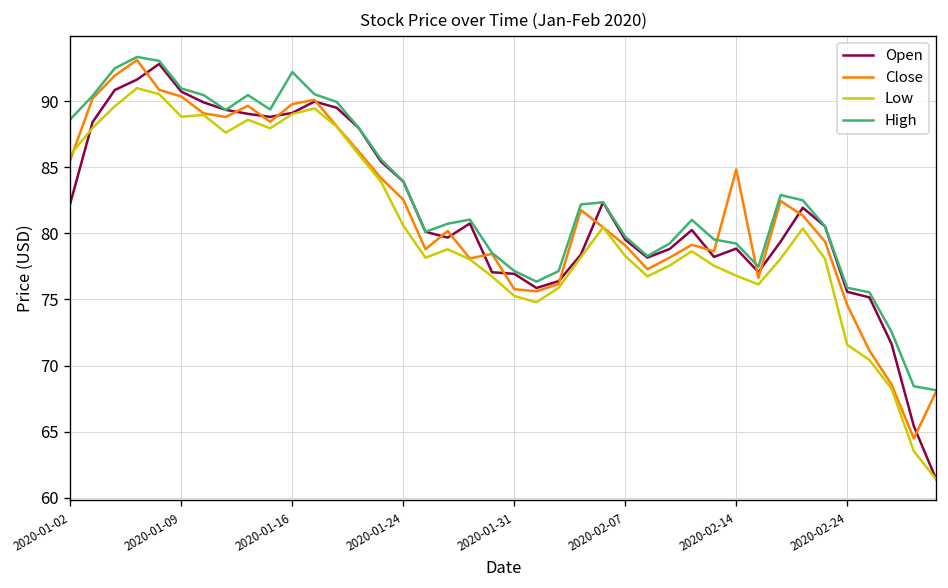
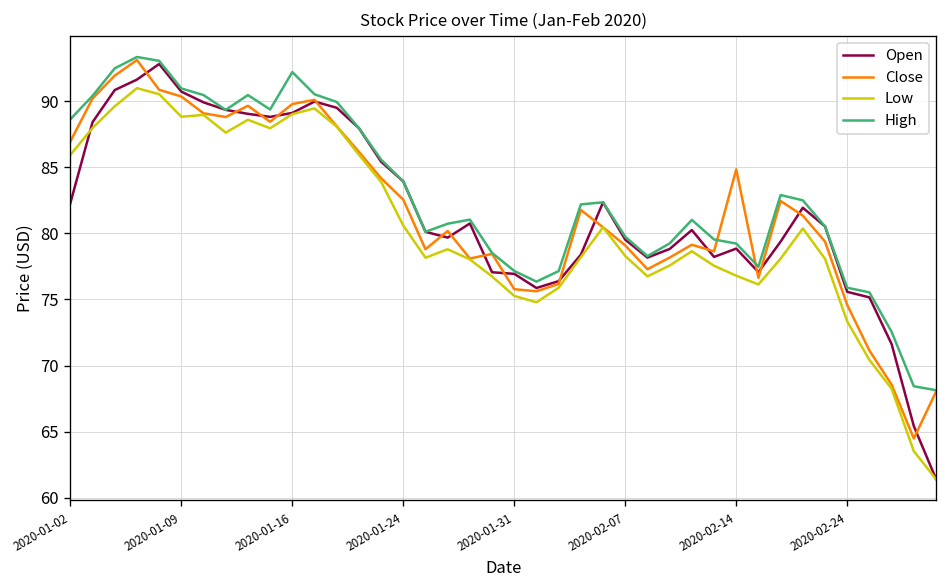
  {
    "Open": {
      "2020-01-02": 82.3,
      "2020-01-09": 90.7,
      "2020-02-07": 79.5,
      "2020-02-14": 78.8,
      "2020-02-24": 75.6
    },
    "Close": {
-     "2020-01-02": 85.6,
+     "2020-01-02": 86.9,
      "2020-01-09": 90.3,
      "2020-01-16": 89.8,
      "2020-01-24": 82.6,
      "2020-01-31": 75.8,
      "2020-02-07": 79.1,
      "2020-02-14": 84.8,
      "2020-02-24": 74.6
    },
    "Low": {
      "2020-01-02": 85.9,
      "2020-01-09": 88.8,
      "2020-01-24": 80.6,
      "2020-01-31": 75.3,
      "2020-02-07": 78.3,
      "2020-02-14": 76.8,
-     "2020-02-24": 71.6
+     "2020-02-24": 73.3
    },
    "High": {
      "2020-01-02": 88.6,
      "2020-01-09": 91.0,
      "2020-01-16": 92.2,
      "2020-02-07": 79.8,
      "2020-02-14": 79.2,
      "2020-02-24": 75.9
    }
  }
